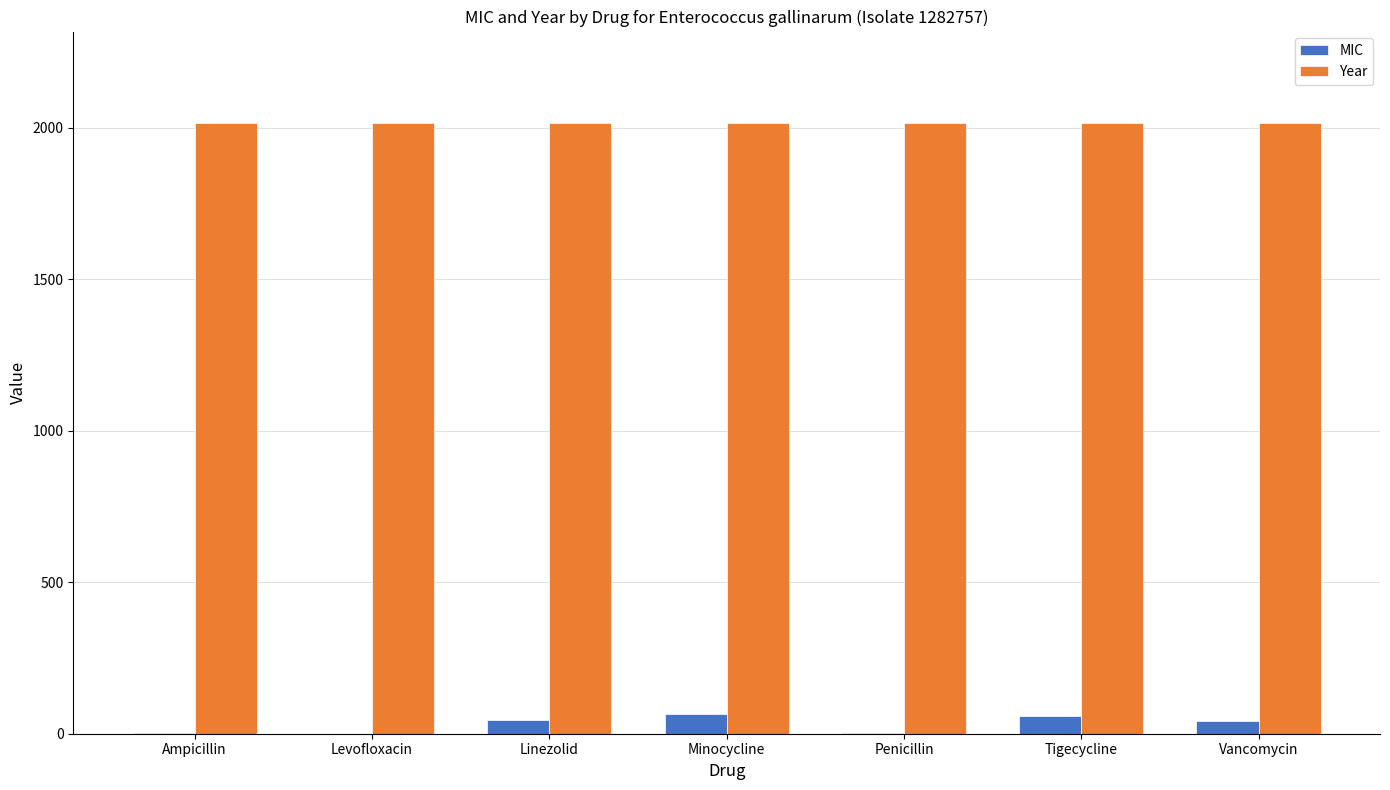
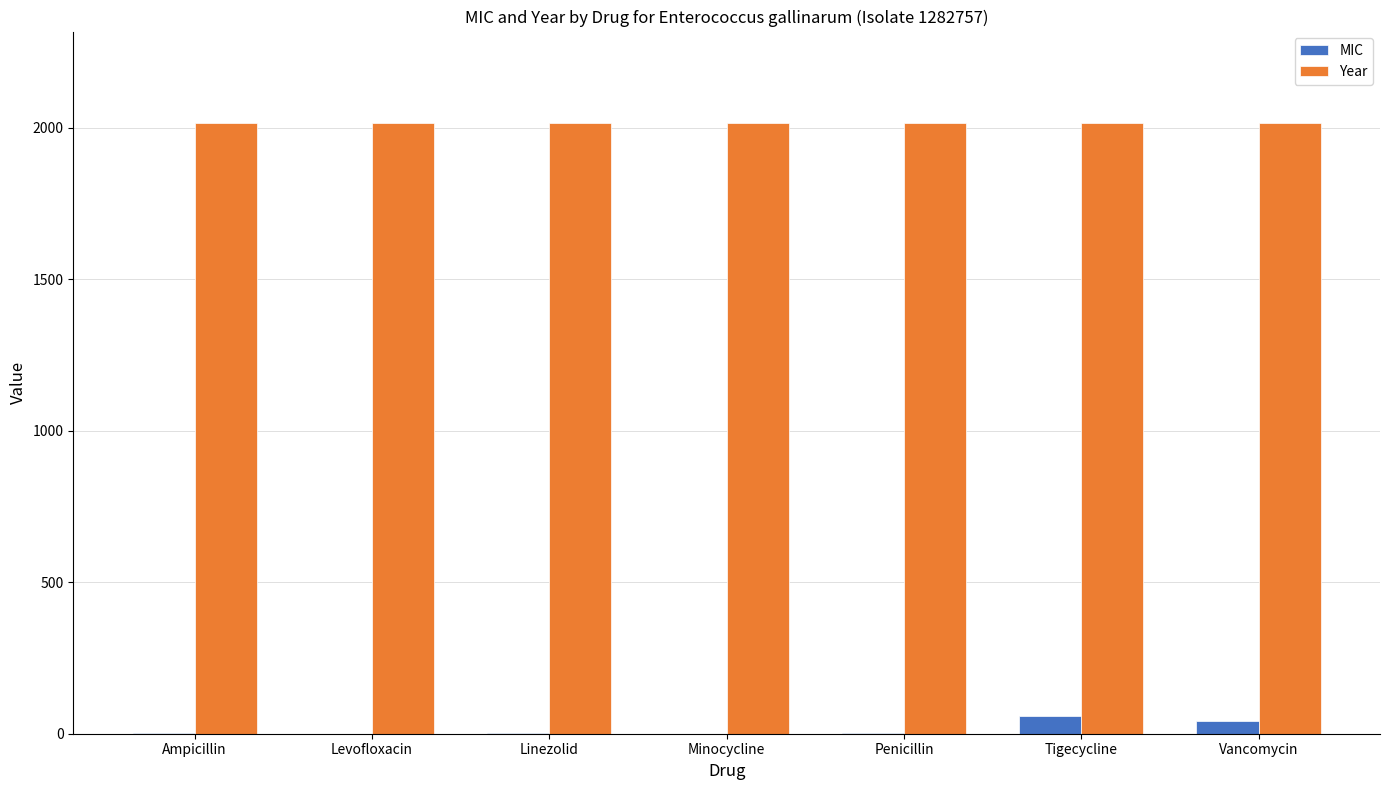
  {
    "MIC": {
-     "Linezolid": 50,
-     "Minocycline": 60,
+     "Linezolid": 0,
+     "Minocycline": 0,
      "Tigecycline": 60,
      "Vancomycin": 40
    },
    "Year": {
      "Ampicillin": 2020,
      "Levofloxacin": 2020,
      "Linezolid": 2020,
      "Minocycline": 2020,
      "Penicillin": 2020,
      "Tigecycline": 2020,
      "Vancomycin": 2020
    }
  }
